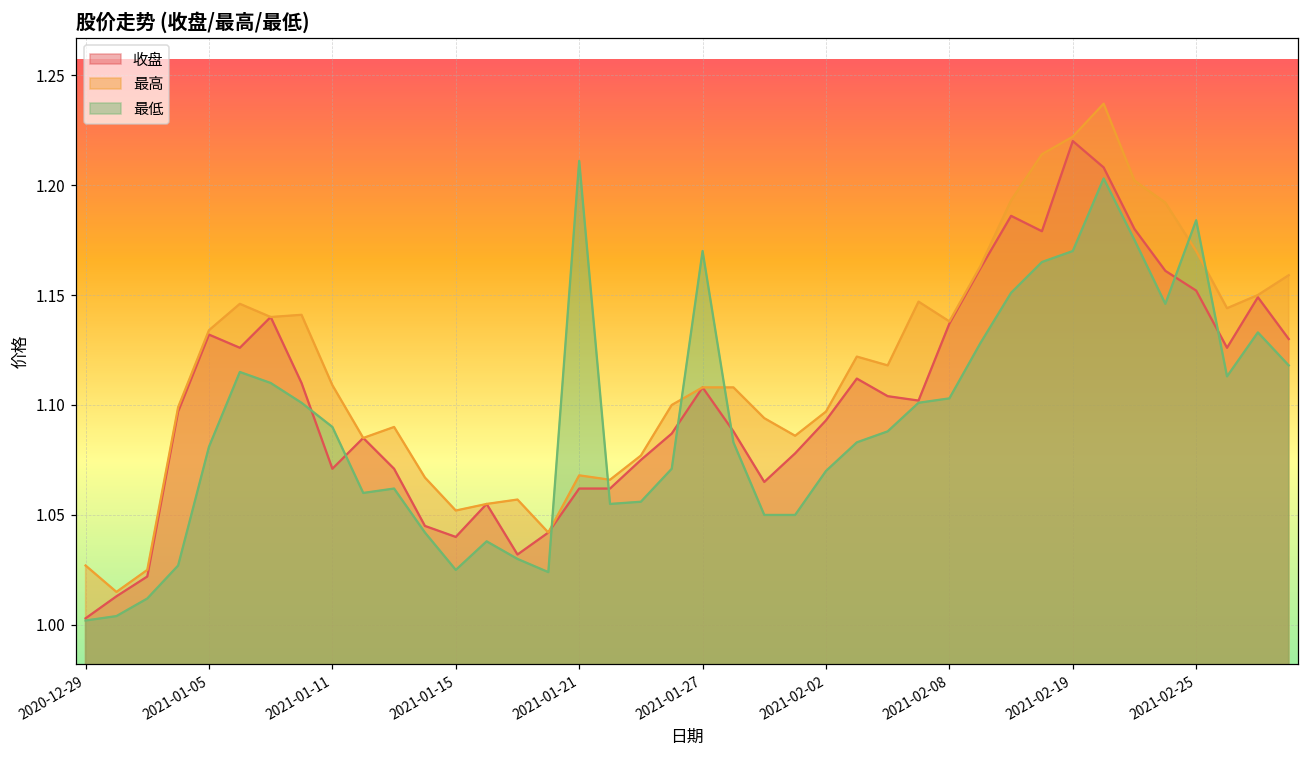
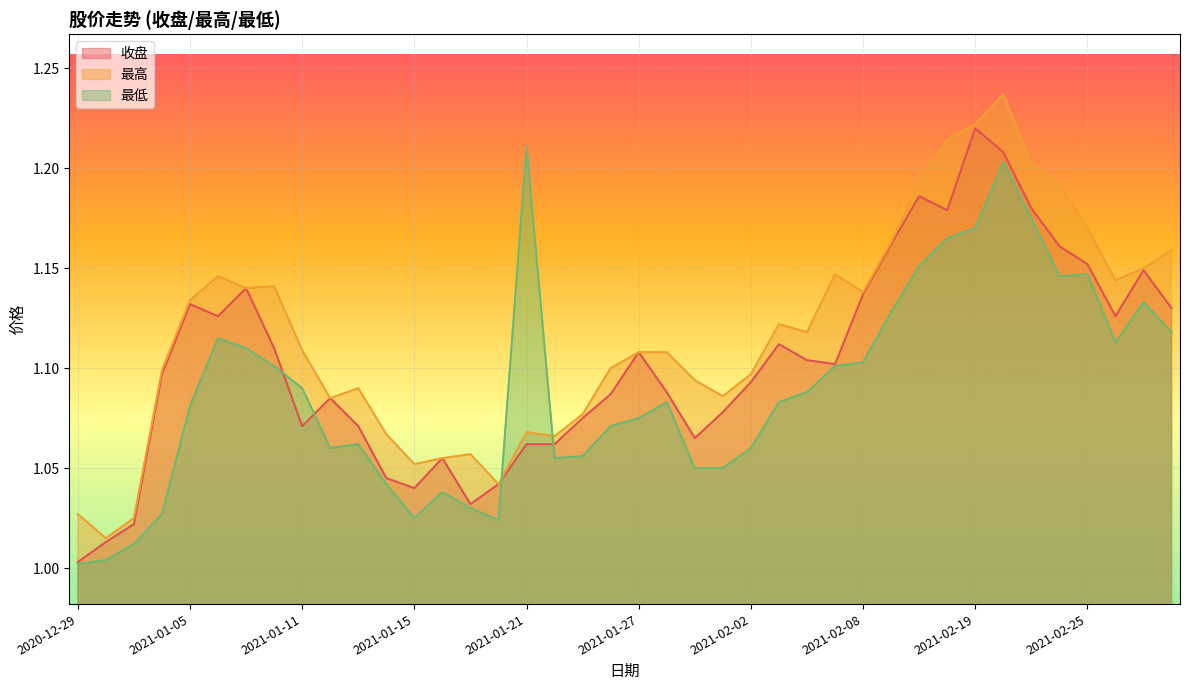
  {
    "最低": {
      "2021-01-05": 1.081,
      "2021-01-11": 1.090,
      "2021-01-15": 1.025,
      "2021-01-21": 1.211,
-     "2021-01-27": 1.170,
-     "2021-02-02": 1.07,
+     "2021-01-27": 1.075,
+     "2021-02-02": 1.06,
      "2021-02-08": 1.103,
      "2021-02-19": 1.170,
-     "2021-02-25": 1.184
+     "2021-02-25": 1.147
    }
  }
